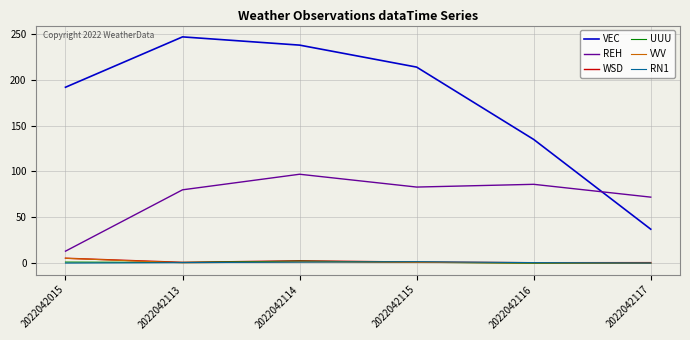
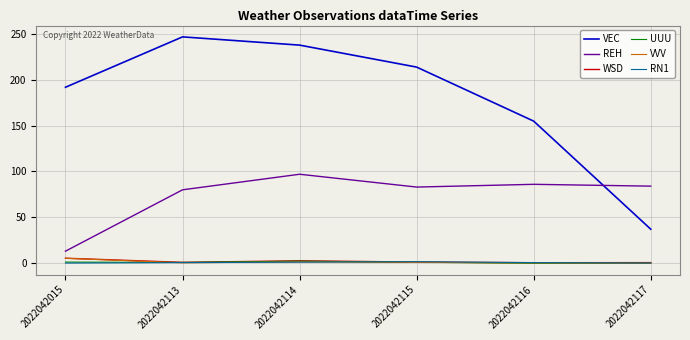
  {
    "VEC": {
      "2022042015": 190,
      "2022042113": 250,
      "2022042114": 240,
      "2022042115": 210,
-     "2022042116": 140,
+     "2022042116": 160,
      "2022042117": 40
    },
    "REH": {
      "2022042015": 10,
      "2022042113": 80,
      "2022042114": 100,
      "2022042115": 80,
      "2022042116": 90,
-     "2022042117": 70
+     "2022042117": 80
    }
  }
